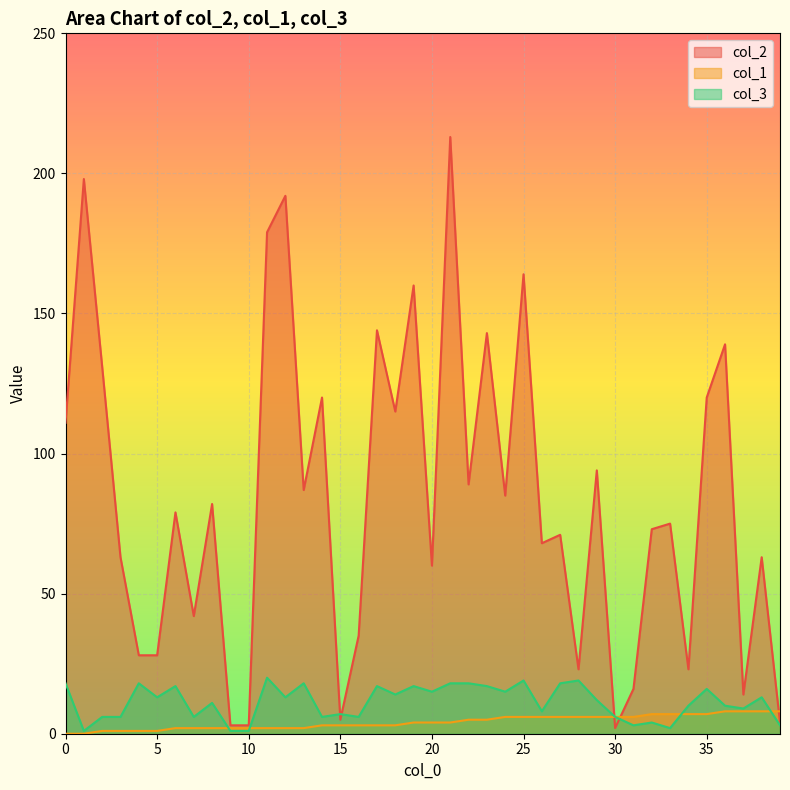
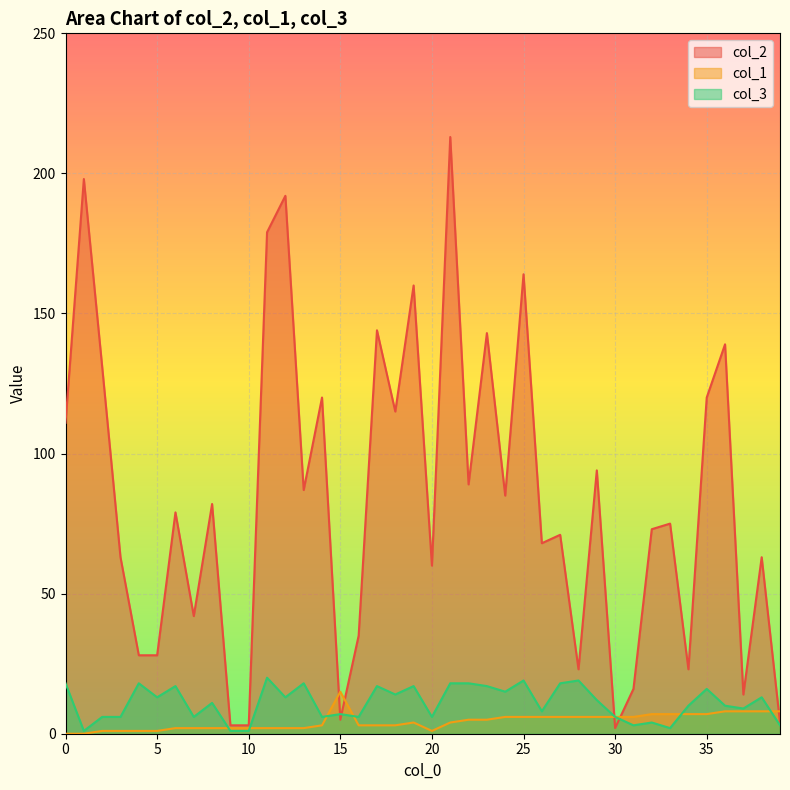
  {
    "col_2": {
      "0": 111,
      "5": 28,
      "10": 3,
      "15": 5,
      "20": 60,
      "25": 164,
      "30": 2,
      "35": 120
    },
    "col_1": {
      "0": 0,
      "5": 1,
      "10": 2,
-     "15": 3,
-     "20": 4,
+     "15": 15,
+     "20": 1,
      "25": 6,
      "35": 7
    },
    "col_3": {
      "0": 18,
      "5": 13,
      "10": 1,
      "15": 7,
-     "20": 15,
+     "20": 6,
      "25": 19,
      "35": 16
    }
  }
